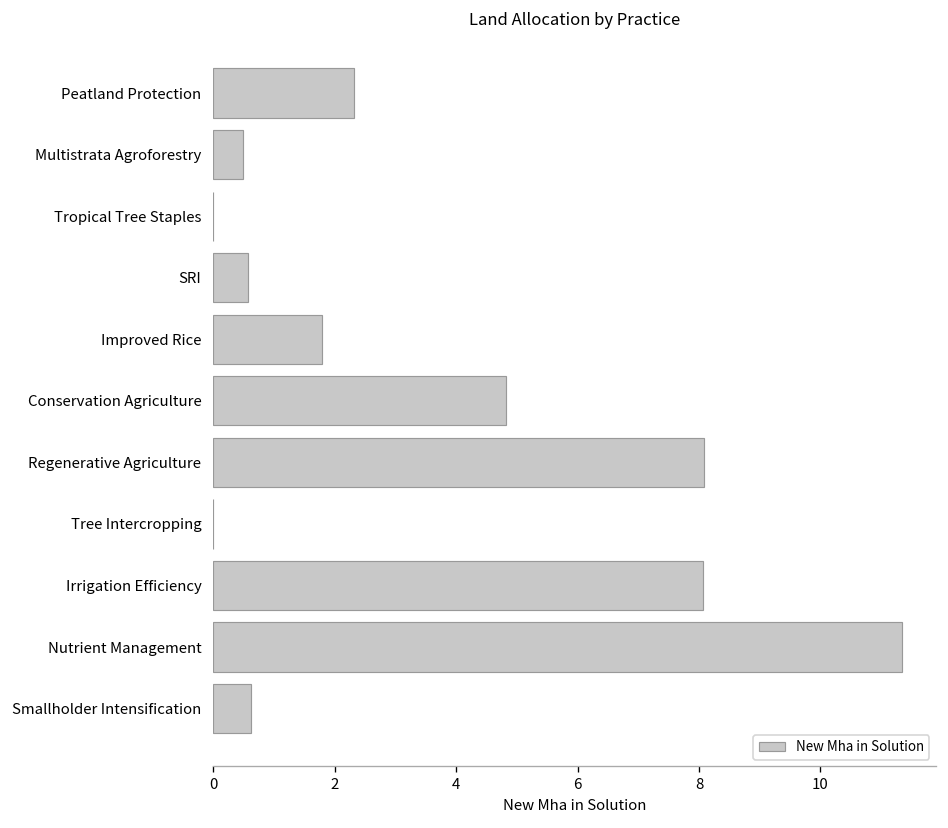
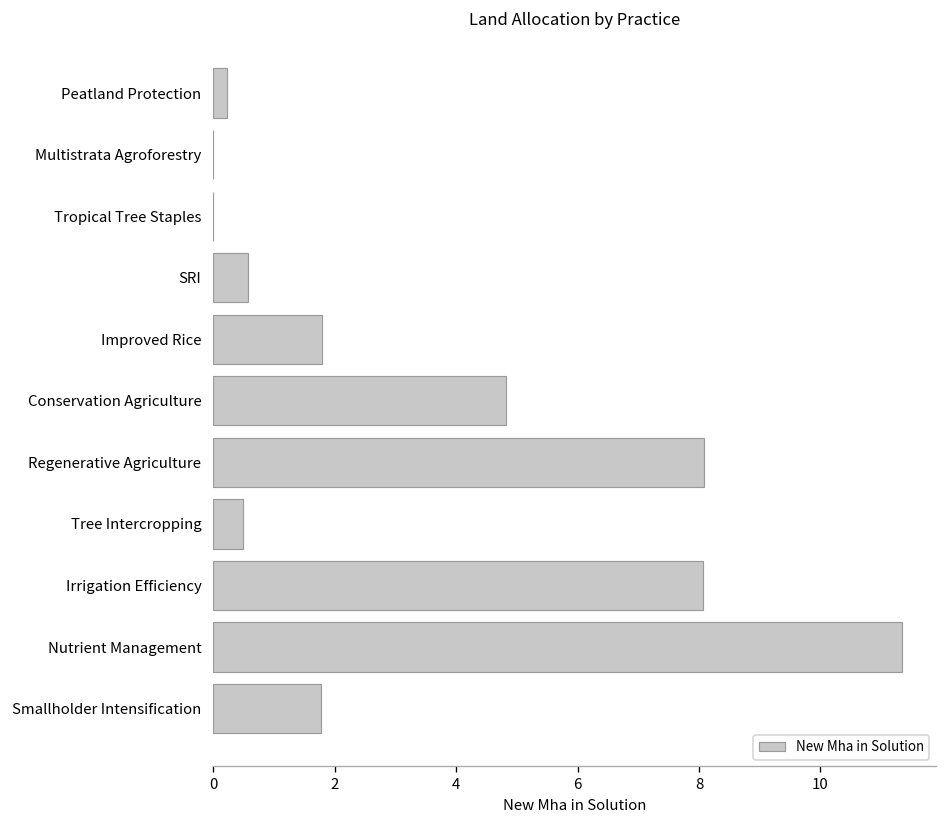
  {
-   "Peatland Protection": 2.3,
-   "Multistrata Agroforestry": 0.5,
+   "Peatland Protection": 0.2,
+   "Multistrata Agroforestry": 0.0,
    "Tropical Tree Staples": 0.0,
    "SRI": 0.6,
    "Improved Rice": 1.8,
    "Conservation Agriculture": 4.8,
    "Regenerative Agriculture": 8.1,
-   "Tree Intercropping": 0.0,
+   "Tree Intercropping": 0.5,
    "Irrigation Efficiency": 8.1,
    "Nutrient Management": 11.3,
-   "Smallholder Intensification": 0.6
+   "Smallholder Intensification": 1.8
  }
